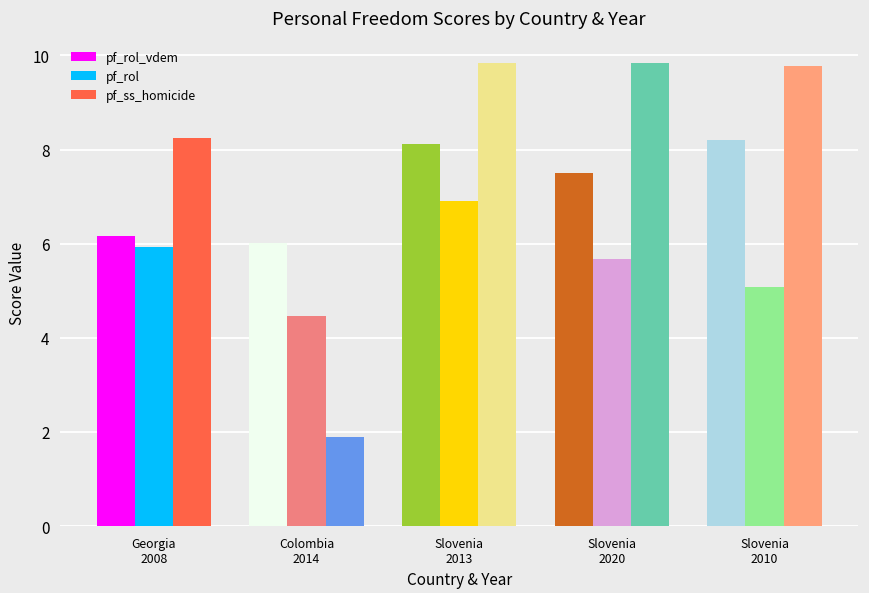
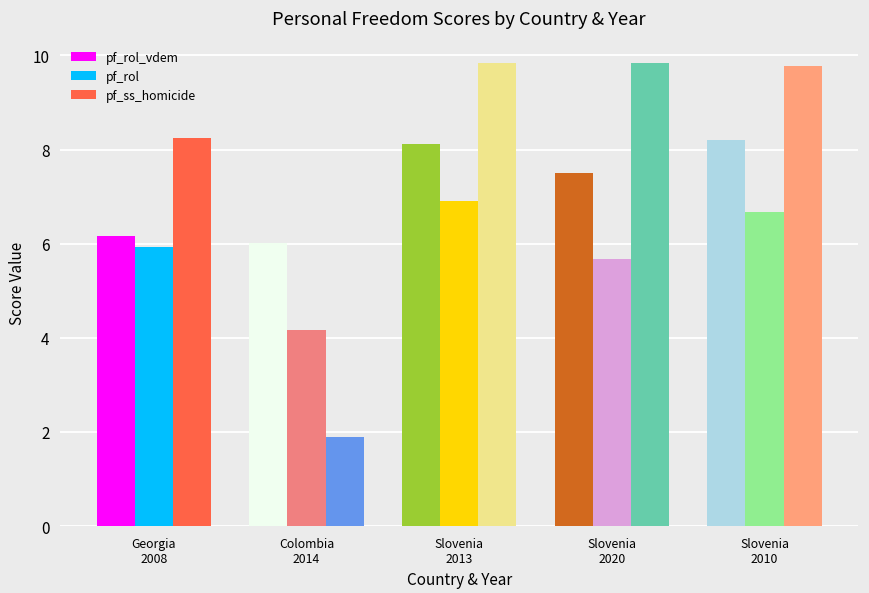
  {
    "Georgia 2008": 5.9,
-   "Colombia 2014": 4.5,
+   "Colombia 2014": 4.2,
    "Slovenia 2013": 6.9,
    "Slovenia 2020": 5.7,
-   "Slovenia 2010": 5.1
+   "Slovenia 2010": 6.7
  }
